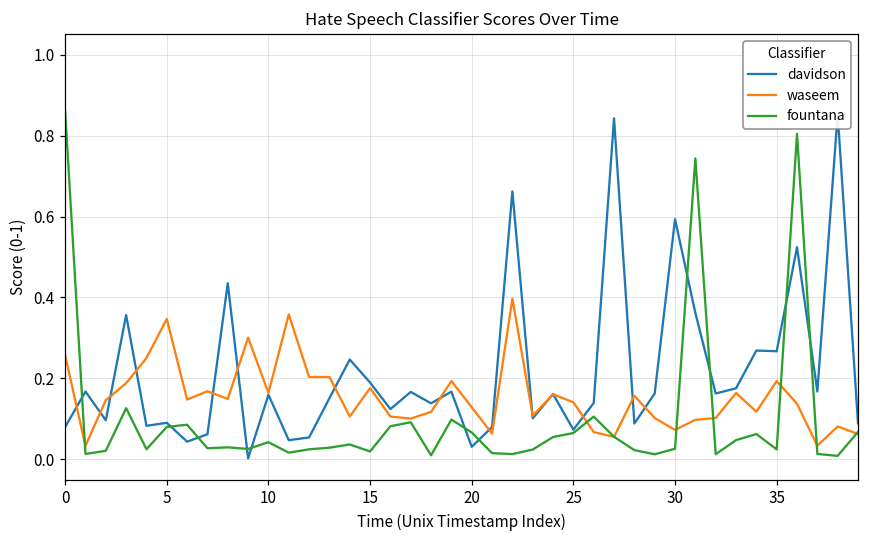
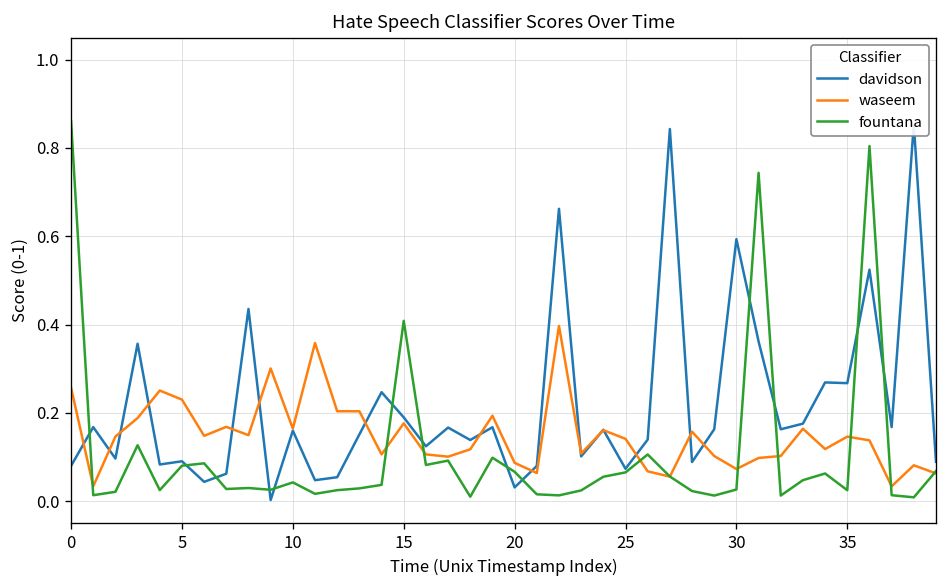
  {
    "davidson": {
      "0": 0.08,
      "5": 0.09,
      "15": 0.19,
      "20": 0.03,
      "25": 0.07,
      "30": 0.59,
      "35": 0.27
    },
    "waseem": {
      "0": 0.26,
-     "5": 0.35,
+     "5": 0.23,
      "15": 0.18,
-     "20": 0.13,
+     "20": 0.09,
      "25": 0.14,
      "30": 0.07,
-     "35": 0.19
+     "35": 0.15
    },
    "fountana": {
      "0": 0.86,
      "5": 0.08,
      "10": 0.04,
-     "15": 0.02,
+     "15": 0.41,
      "20": 0.07,
      "25": 0.07,
      "30": 0.03,
      "35": 0.02
    }
  }
